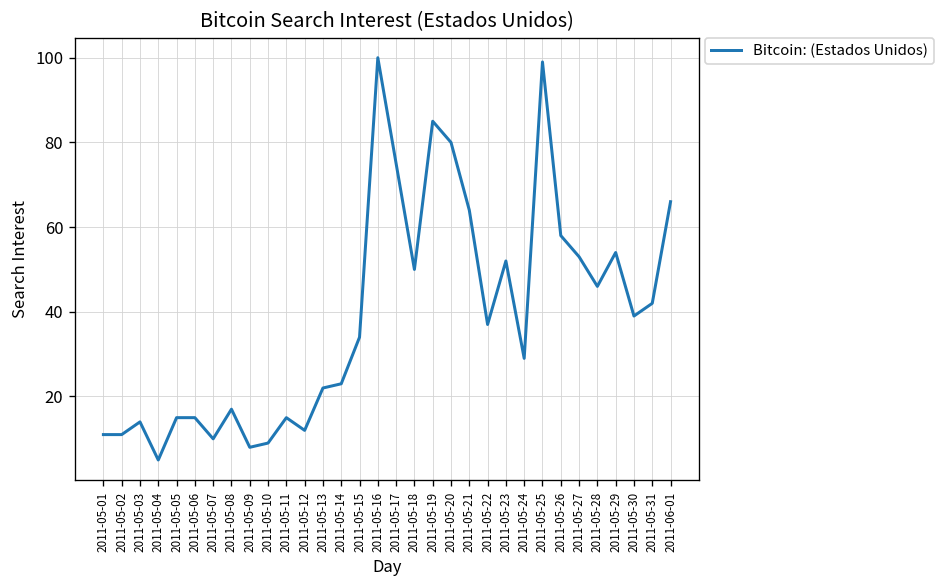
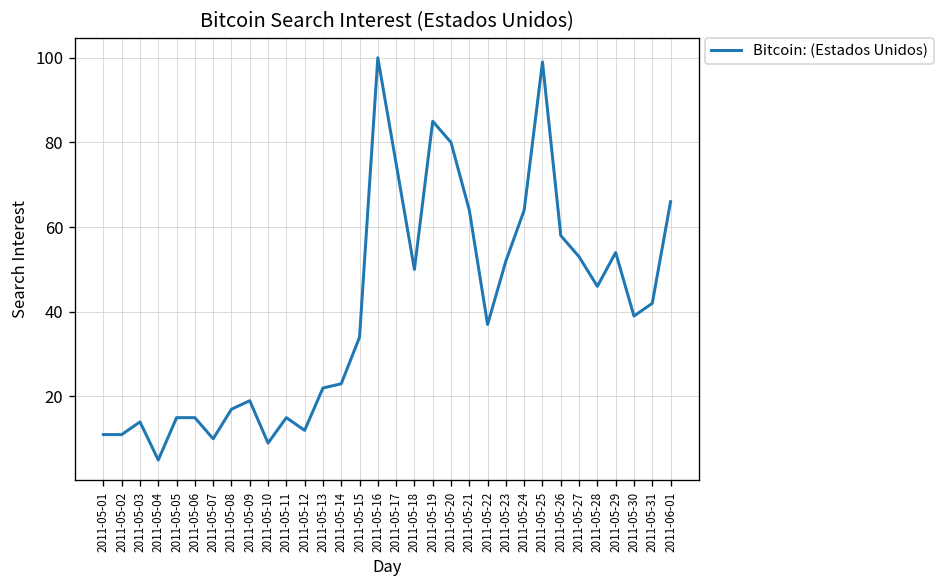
  {
    "2011-05-01": 11,
    "2011-05-02": 11,
    "2011-05-03": 14,
    "2011-05-04": 5,
    "2011-05-05": 15,
    "2011-05-06": 15,
    "2011-05-07": 10,
    "2011-05-08": 17,
-   "2011-05-09": 8,
+   "2011-05-09": 19,
    "2011-05-10": 9,
    "2011-05-11": 15,
    "2011-05-12": 12,
    "2011-05-13": 22,
    "2011-05-14": 23,
    "2011-05-15": 34,
    "2011-05-16": 100,
    "2011-05-17": 75,
    "2011-05-18": 50,
    "2011-05-19": 85,
    "2011-05-20": 80,
    "2011-05-21": 64,
    "2011-05-22": 37,
    "2011-05-23": 52,
-   "2011-05-24": 29,
+   "2011-05-24": 64,
    "2011-05-25": 99,
    "2011-05-26": 58,
    "2011-05-27": 53,
    "2011-05-28": 46,
    "2011-05-29": 54,
    "2011-05-30": 39,
    "2011-05-31": 42,
    "2011-06-01": 66
  }
